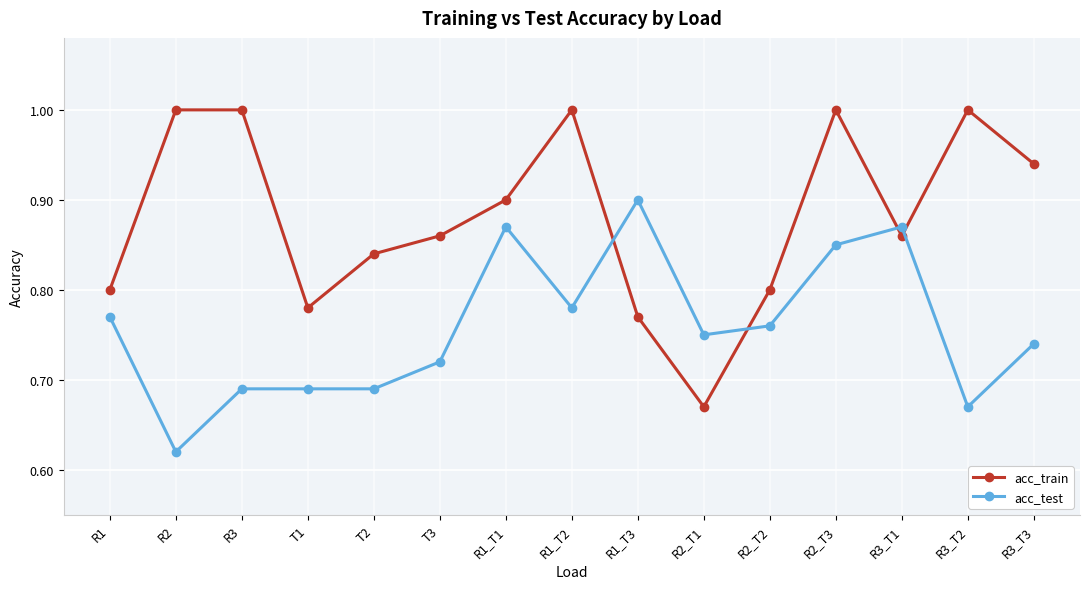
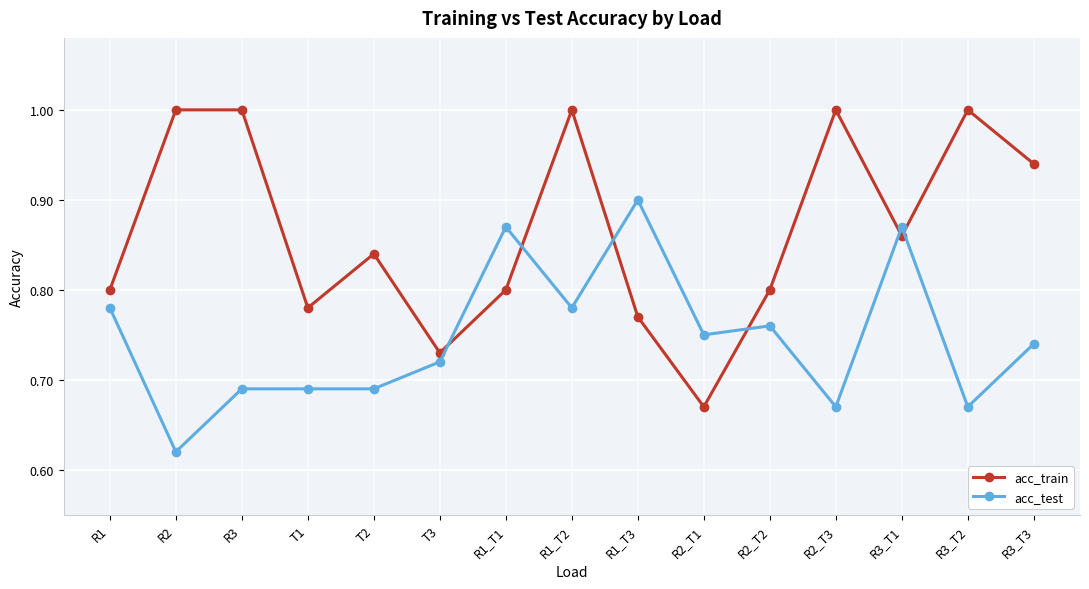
  {
    "acc_train": {
      "R1": 0.80,
      "R2": 1.00,
      "R3": 1.00,
      "T1": 0.78,
      "T2": 0.84,
-     "T3": 0.86,
-     "R1_T1": 0.9,
+     "T3": 0.73,
+     "R1_T1": 0.8,
      "R1_T2": 1.00,
      "R1_T3": 0.77,
      "R2_T1": 0.67,
      "R2_T2": 0.80,
      "R2_T3": 1.00,
      "R3_T1": 0.86,
      "R3_T2": 1.00,
      "R3_T3": 0.94
    },
    "acc_test": {
-     "R1": 0.77,
+     "R1": 0.78,
      "R2": 0.62,
      "R3": 0.69,
      "T1": 0.69,
      "T2": 0.69,
      "T3": 0.72,
      "R1_T1": 0.87,
      "R1_T2": 0.78,
      "R1_T3": 0.90,
      "R2_T1": 0.75,
      "R2_T2": 0.76,
-     "R2_T3": 0.85,
+     "R2_T3": 0.67,
      "R3_T1": 0.87,
      "R3_T2": 0.67,
      "R3_T3": 0.74
    }
  }
